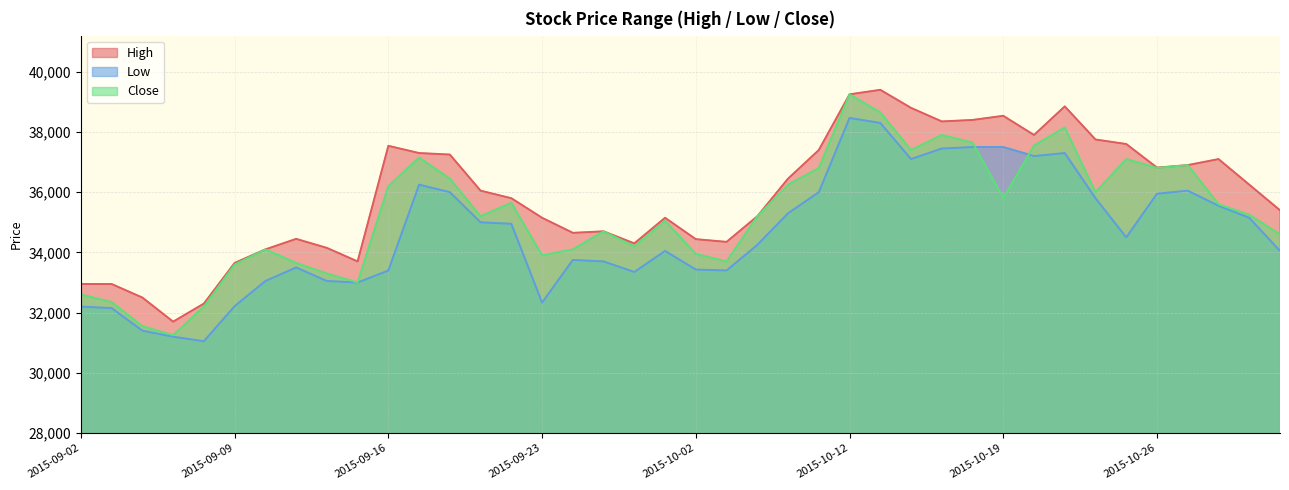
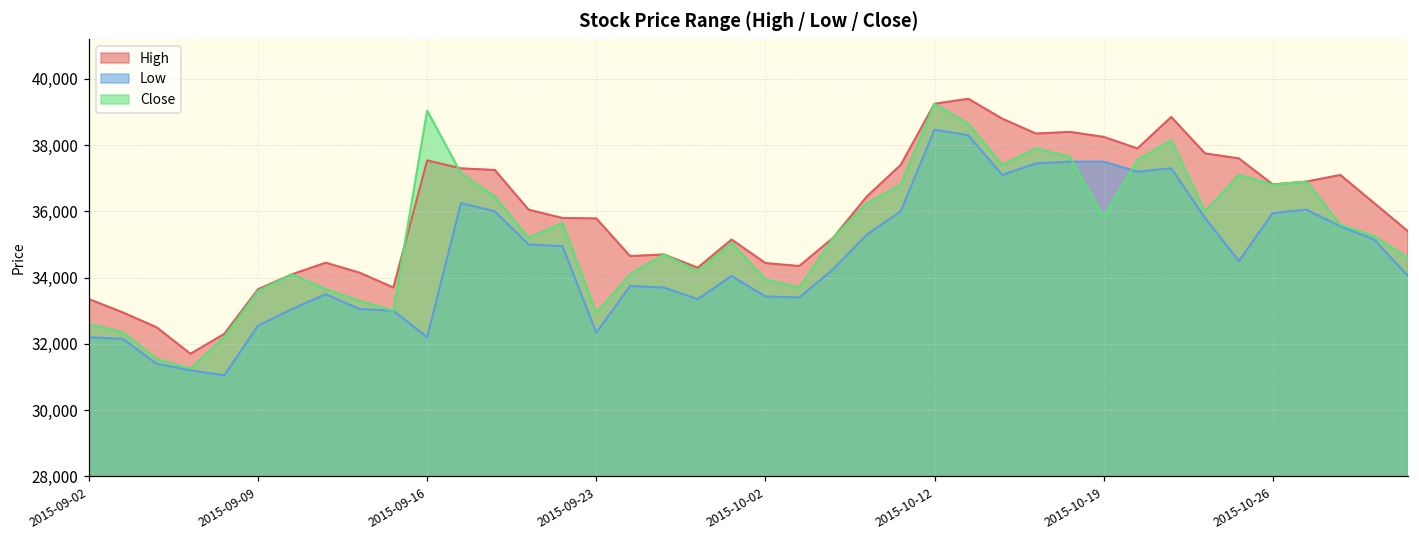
  {
    "High": {
-     "2015-09-02": "33,000",
+     "2015-09-02": "33,400",
      "2015-09-16": "37,500",
-     "2015-09-23": "35,200",
+     "2015-09-23": "35,800",
      "2015-10-02": "34,400",
-     "2015-10-19": "38,500"
+     "2015-10-19": "38,300"
    },
    "Low": {
      "2015-09-02": "32,200",
-     "2015-09-09": "32,200",
-     "2015-09-16": "33,400",
+     "2015-09-09": "32,600",
+     "2015-09-16": "32,200",
      "2015-09-23": "32,300",
      "2015-10-02": "33,400",
      "2015-10-12": "38,500",
      "2015-10-19": "37,500",
      "2015-10-26": "36,000"
    },
    "Close": {
      "2015-09-02": "32,600",
-     "2015-09-16": "36,200",
-     "2015-09-23": "33,900",
+     "2015-09-16": "39,000",
+     "2015-09-23": "32,900",
      "2015-10-02": "34,000",
      "2015-10-19": "35,800"
    }
  }
